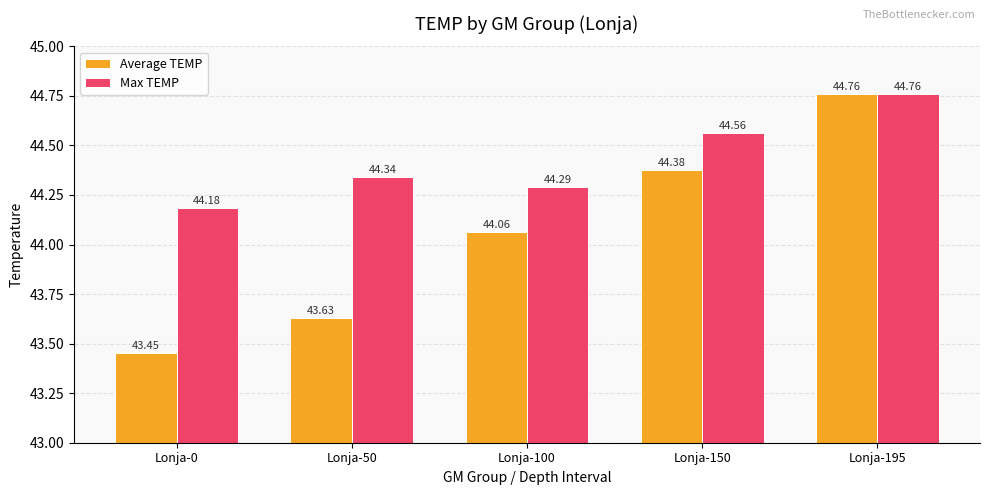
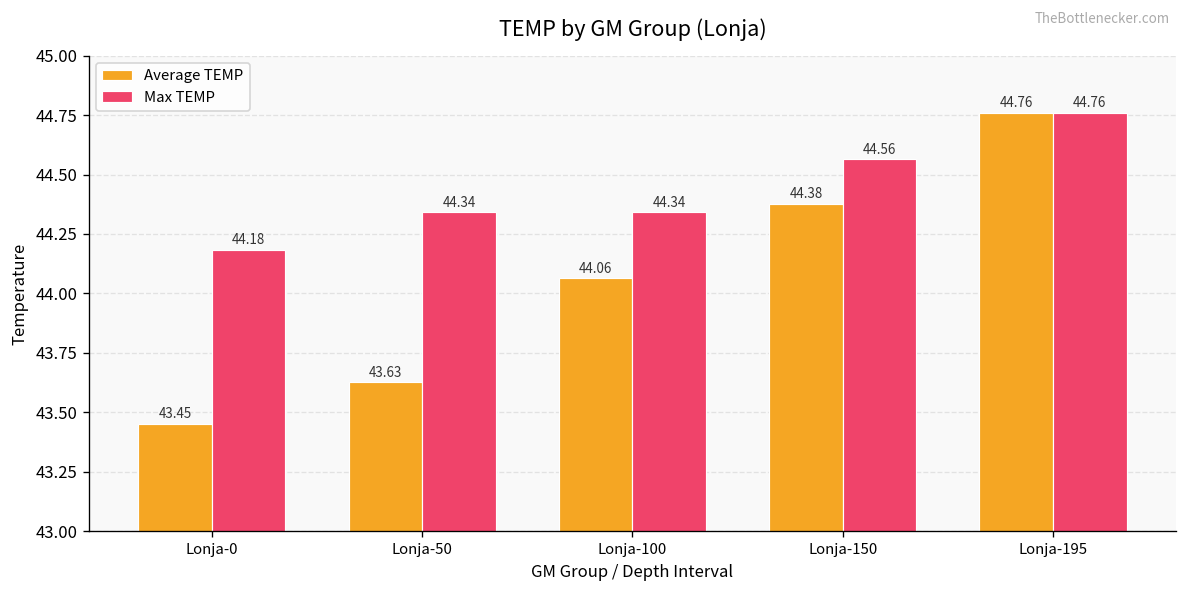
  {
    "Average TEMP": {
      "Lonja-0": 43.45,
      "Lonja-50": 43.63,
      "Lonja-100": 44.06,
      "Lonja-150": 44.38,
      "Lonja-195": 44.76
    },
    "Max TEMP": {
      "Lonja-0": 44.18,
      "Lonja-50": 44.34,
-     "Lonja-100": 44.29,
+     "Lonja-100": 44.34,
      "Lonja-150": 44.56,
      "Lonja-195": 44.76
    }
  }
